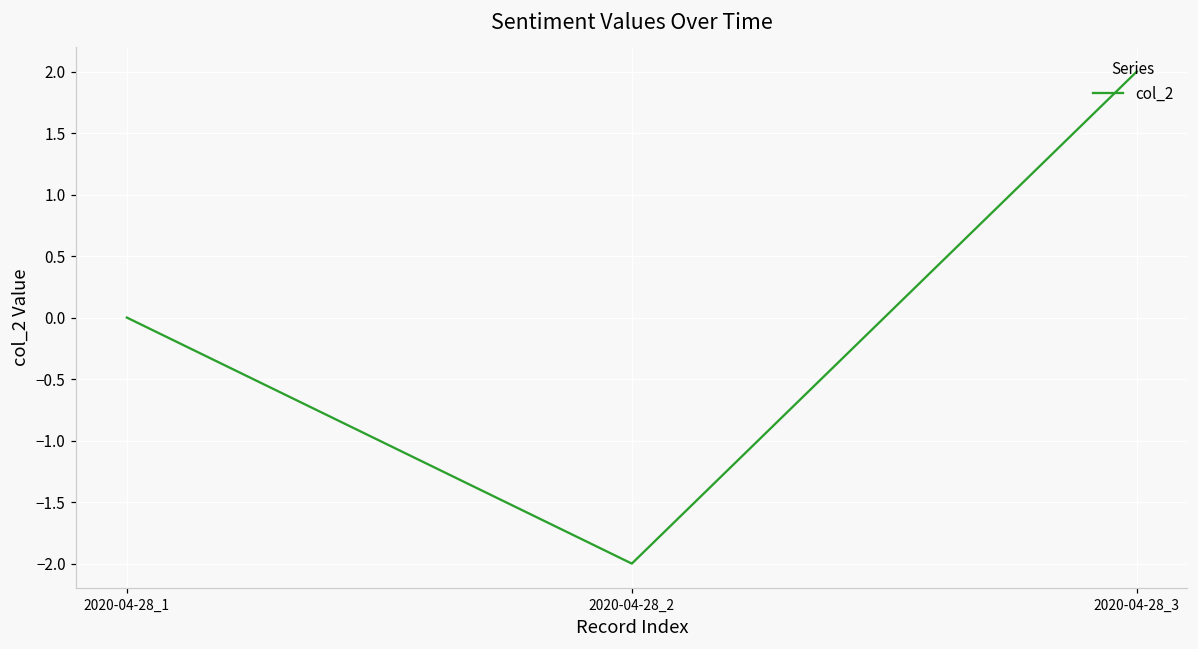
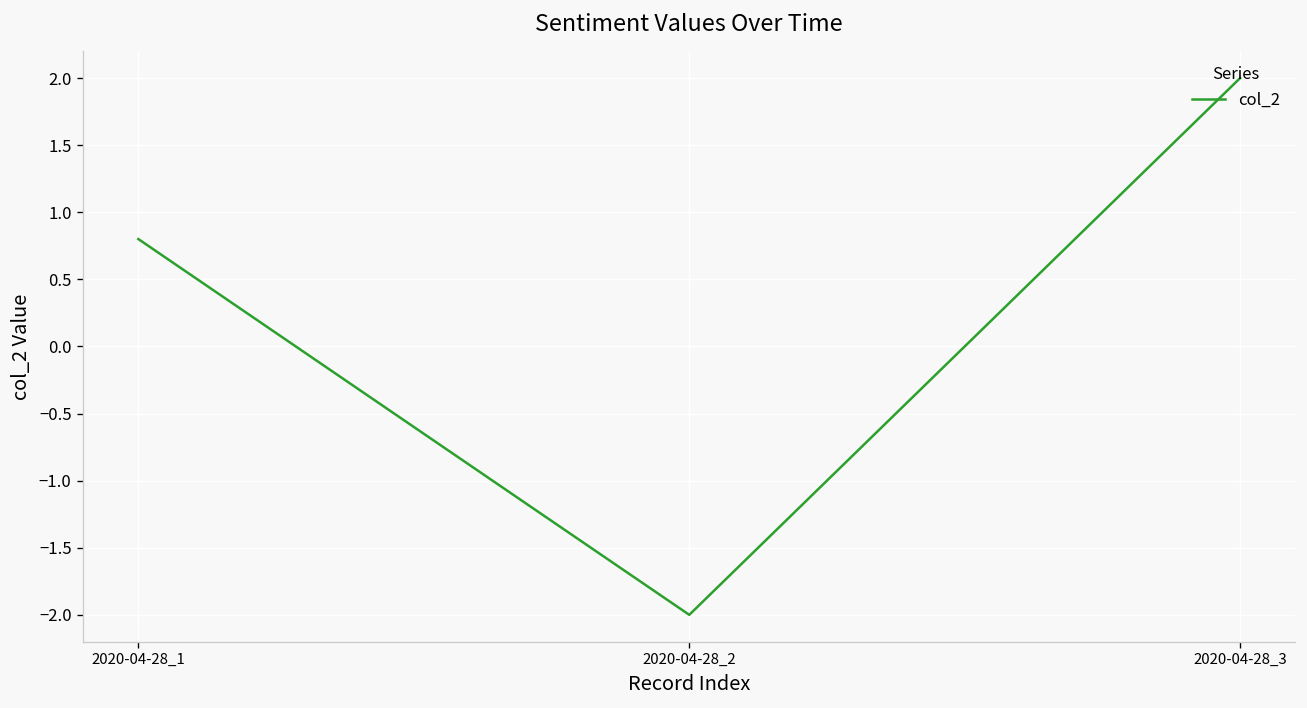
  {
-   "2020-04-28_1": 0.0,
+   "2020-04-28_1": 0.8,
    "2020-04-28_2": -2.0,
    "2020-04-28_3": 2.0
  }
